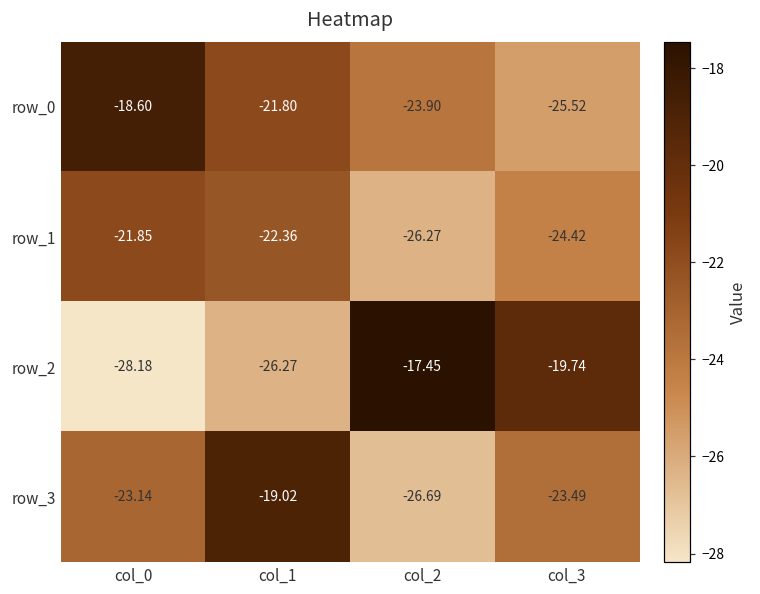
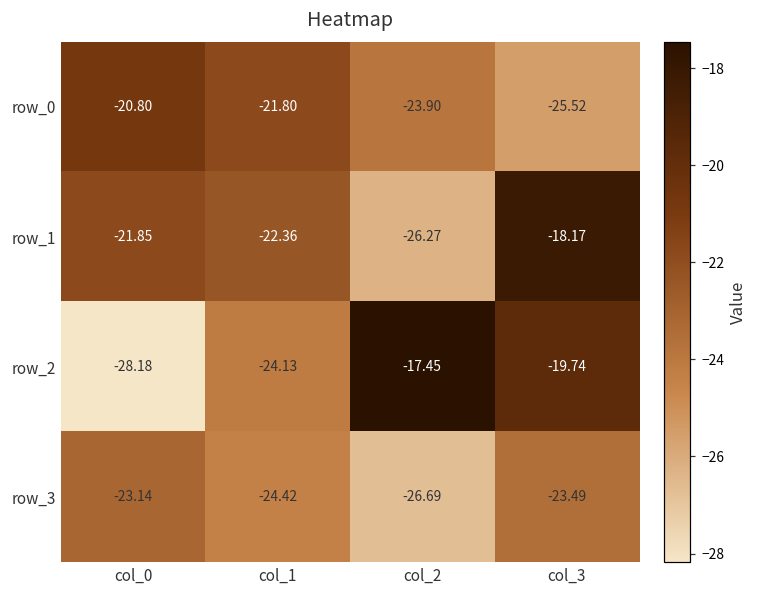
  {
    "row_0": {
-     "col_0": -18.60,
+     "col_0": -20.80,
      "col_1": -21.80,
      "col_2": -23.90,
      "col_3": -25.52
    },
    "row_1": {
      "col_0": -21.85,
      "col_1": -22.36,
      "col_2": -26.27,
-     "col_3": -24.42
+     "col_3": -18.17
    },
    "row_2": {
      "col_0": -28.18,
-     "col_1": -26.27,
+     "col_1": -24.13,
      "col_2": -17.45,
      "col_3": -19.74
    },
    "row_3": {
      "col_0": -23.14,
-     "col_1": -19.02,
+     "col_1": -24.42,
      "col_2": -26.69,
      "col_3": -23.49
    }
  }
